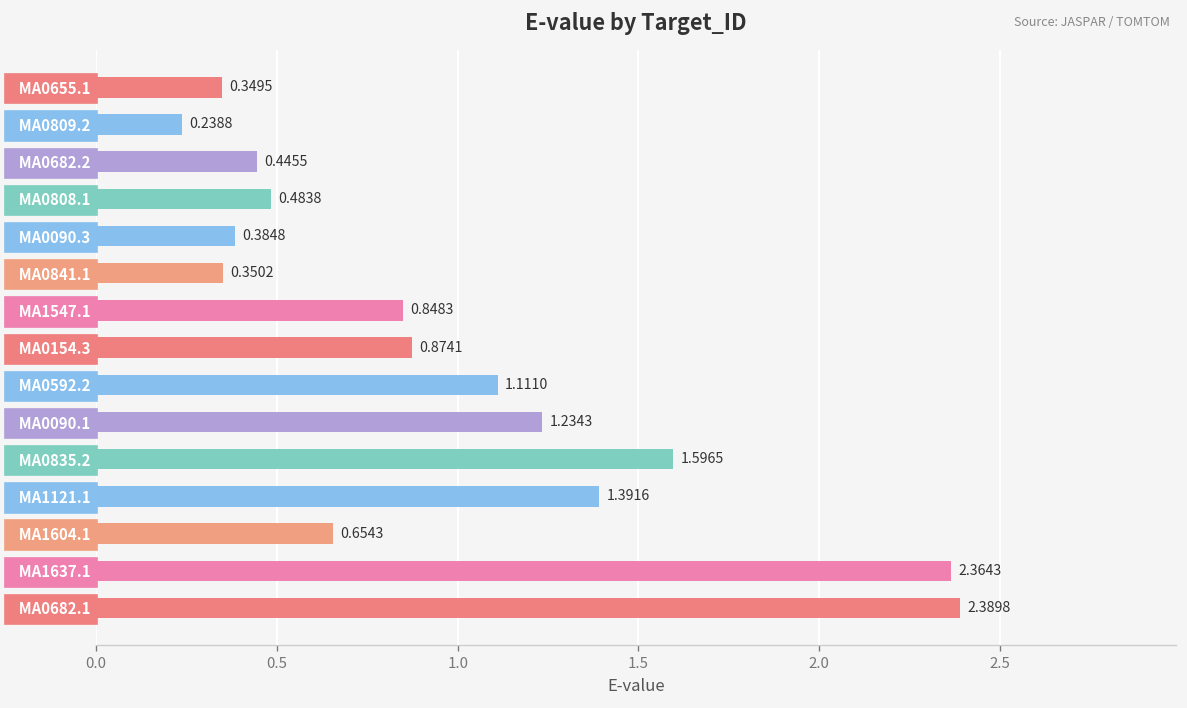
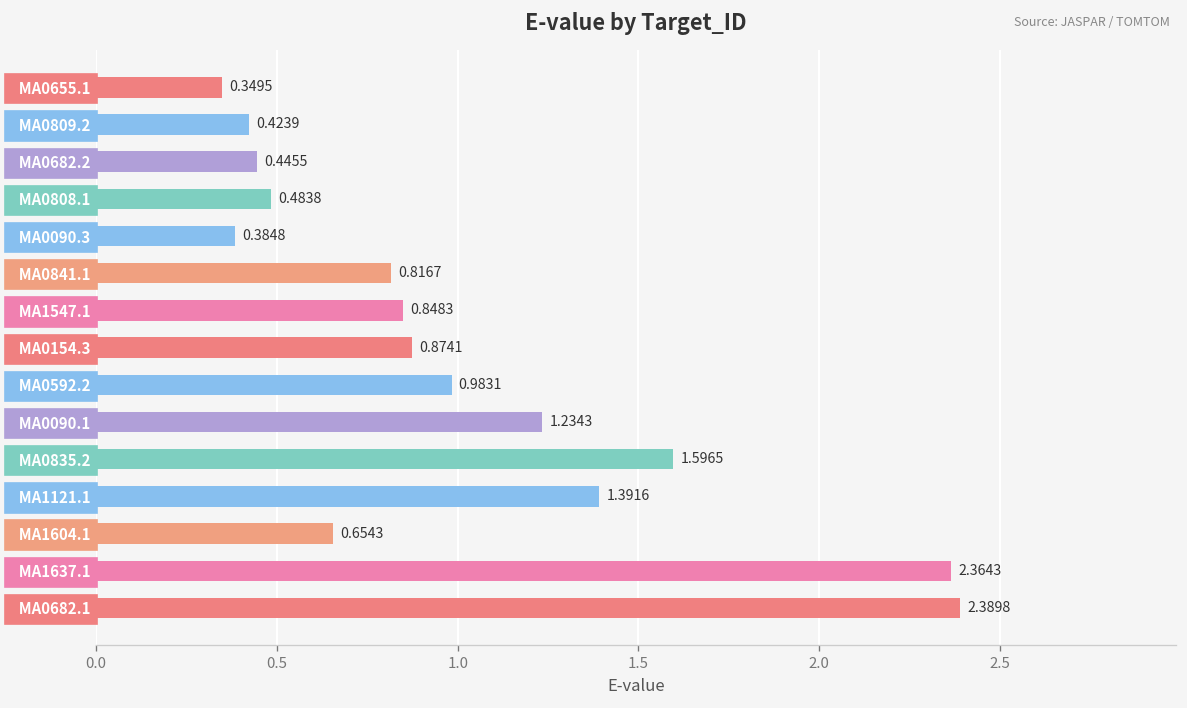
  {
    "MA0655.1": 0.3495,
-   "MA0809.2": 0.2388,
+   "MA0809.2": 0.4239,
    "MA0682.2": 0.4455,
    "MA0808.1": 0.4838,
    "MA0090.3": 0.3848,
-   "MA0841.1": 0.3502,
+   "MA0841.1": 0.8167,
    "MA1547.1": 0.8483,
    "MA0154.3": 0.8741,
-   "MA0592.2": 1.1110,
+   "MA0592.2": 0.9831,
    "MA0090.1": 1.2343,
    "MA0835.2": 1.5965,
    "MA1121.1": 1.3916,
    "MA1604.1": 0.6543,
    "MA1637.1": 2.3643,
    "MA0682.1": 2.3898
  }
